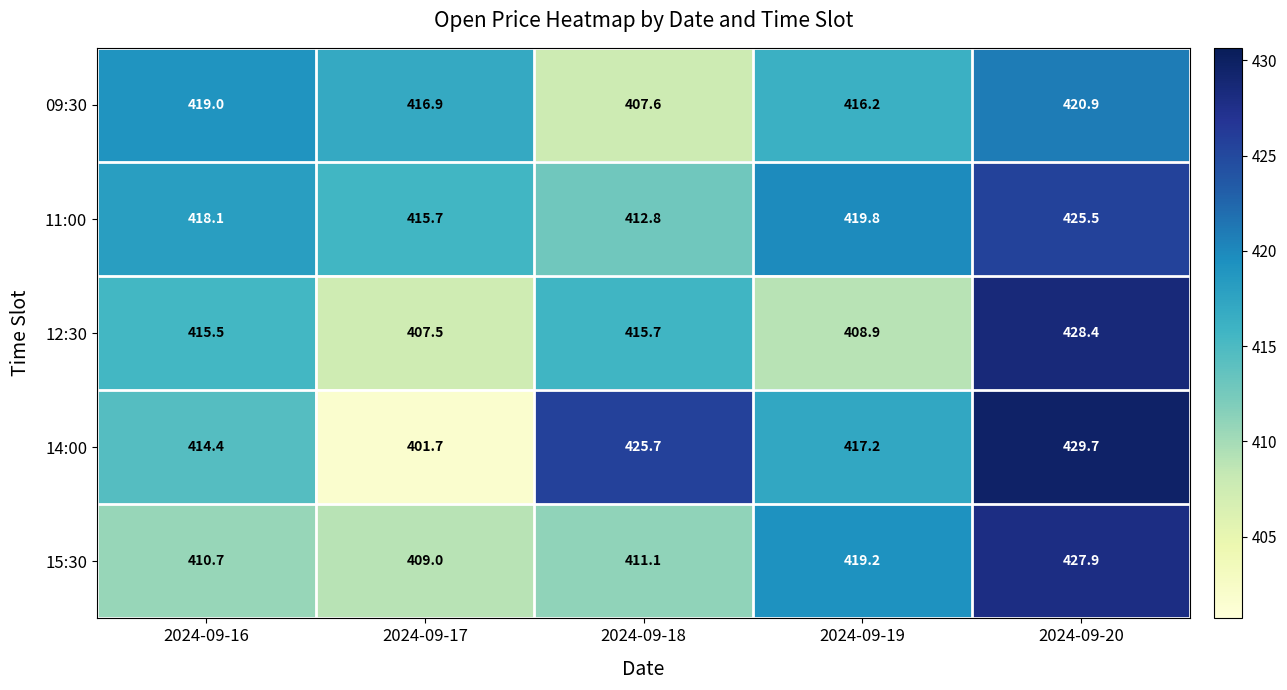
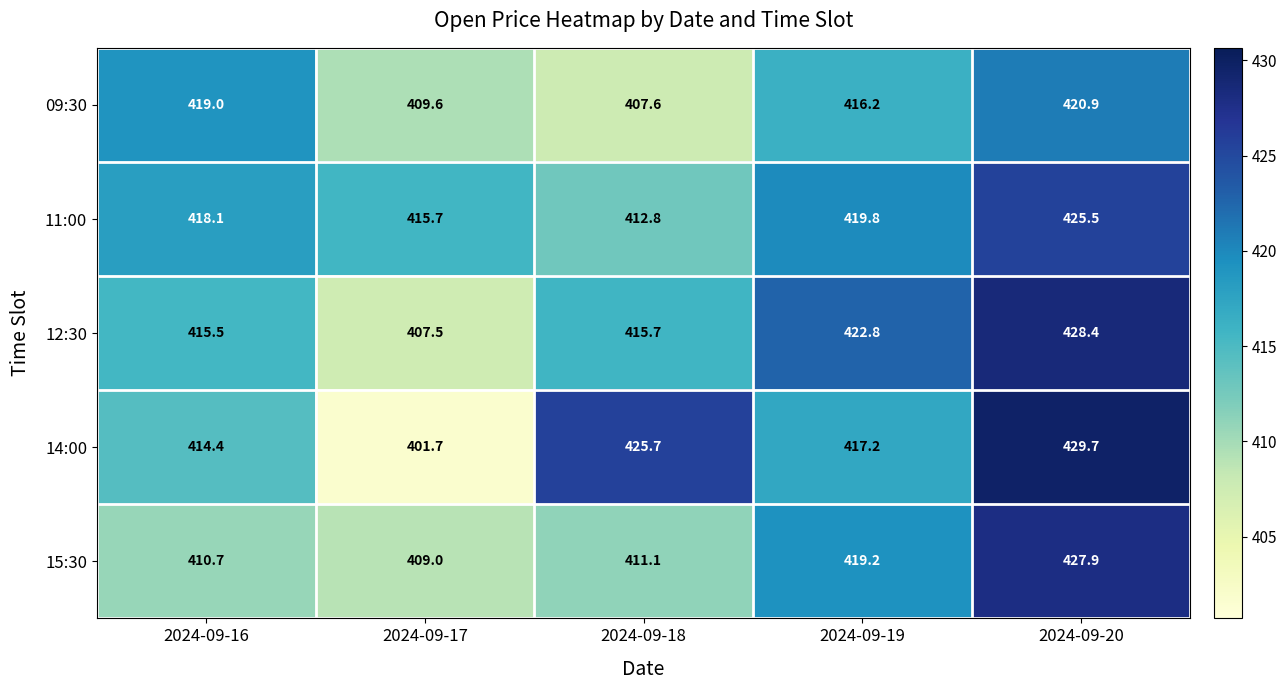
  {
    "09:30": {
      "2024-09-16": 419.0,
-     "2024-09-17": 416.9,
+     "2024-09-17": 409.6,
      "2024-09-18": 407.6,
      "2024-09-19": 416.2,
      "2024-09-20": 420.9
    },
    "11:00": {
      "2024-09-16": 418.1,
      "2024-09-17": 415.7,
      "2024-09-18": 412.8,
      "2024-09-19": 419.8,
      "2024-09-20": 425.5
    },
    "12:30": {
      "2024-09-16": 415.5,
      "2024-09-17": 407.5,
      "2024-09-18": 415.7,
-     "2024-09-19": 408.9,
+     "2024-09-19": 422.8,
      "2024-09-20": 428.4
    },
    "14:00": {
      "2024-09-16": 414.4,
      "2024-09-17": 401.7,
      "2024-09-18": 425.7,
      "2024-09-19": 417.2,
      "2024-09-20": 429.7
    },
    "15:30": {
      "2024-09-16": 410.7,
      "2024-09-17": 409.0,
      "2024-09-18": 411.1,
      "2024-09-19": 419.2,
      "2024-09-20": 427.9
    }
  }
